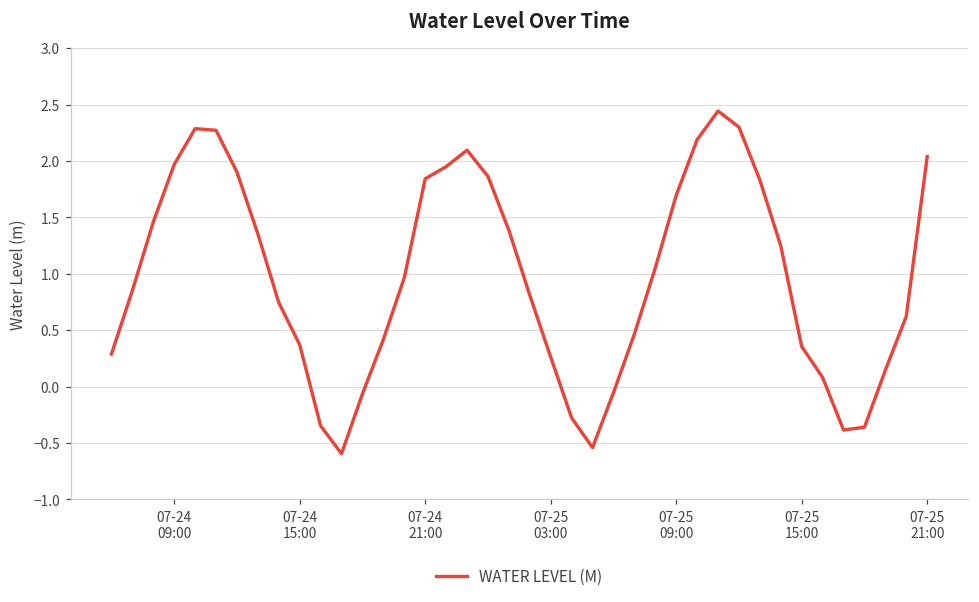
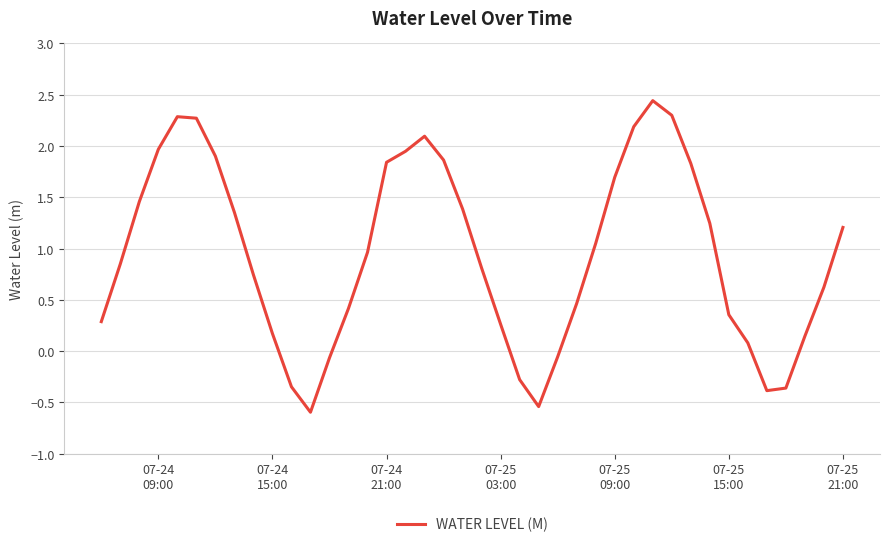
  {
    "07-24 09:00": 1.97,
-   "07-24 15:00": 0.37,
+   "07-24 15:00": 0.17,
    "07-24 21:00": 1.84,
    "07-25 03:00": 0.26,
    "07-25 09:00": 1.70,
    "07-25 15:00": 0.36,
-   "07-25 21:00": 2.04
+   "07-25 21:00": 1.21
  }
